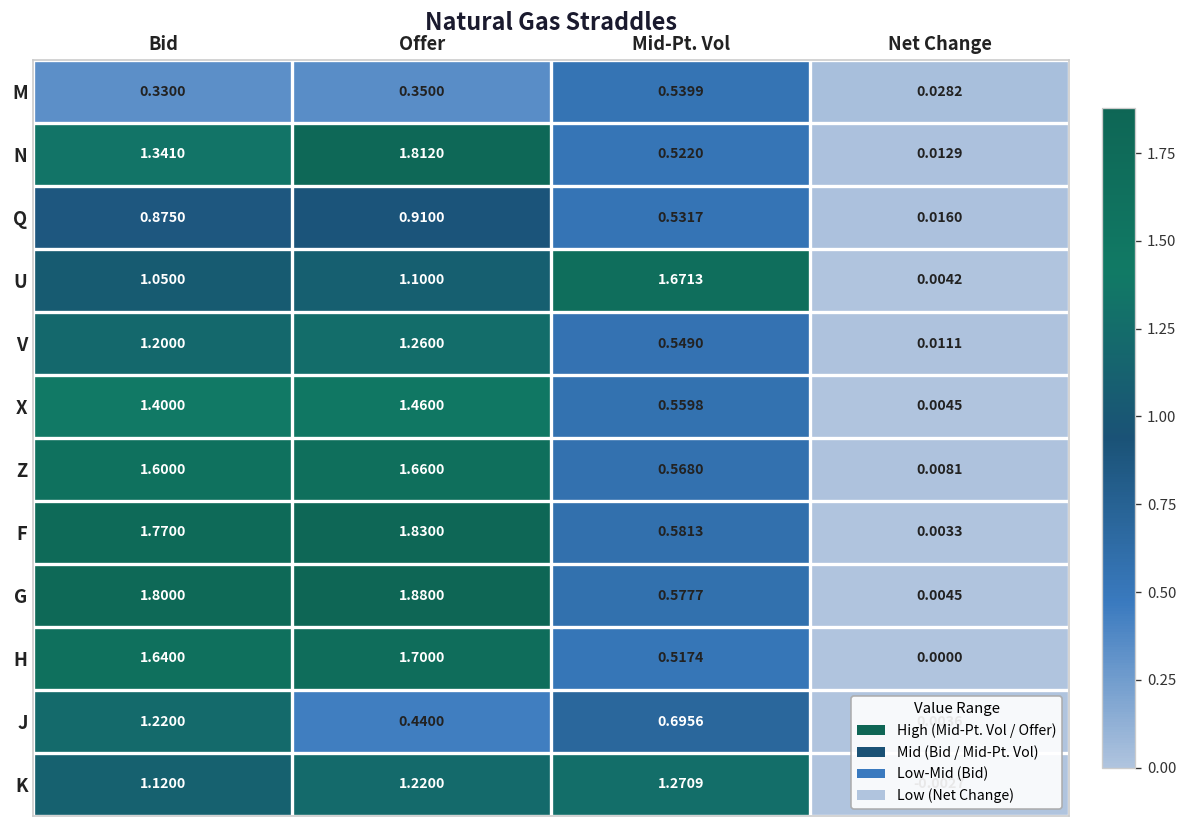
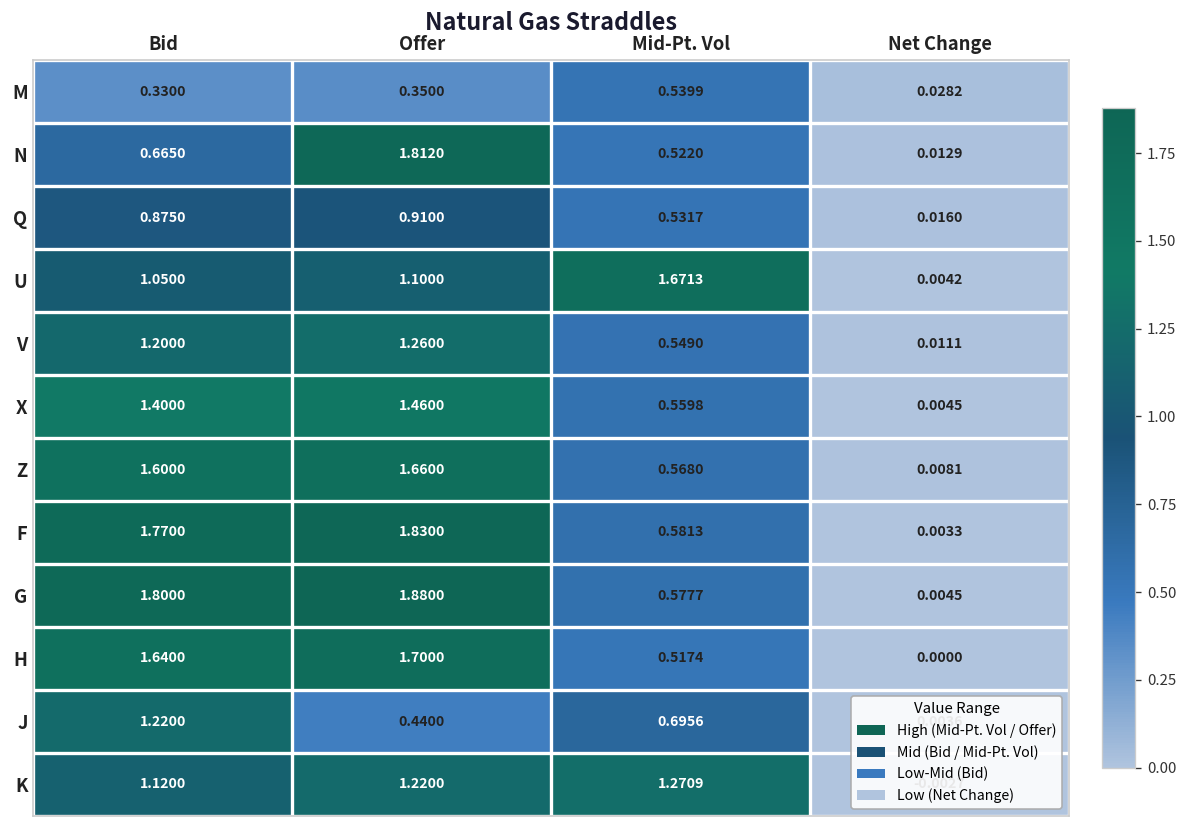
  {
    "M": {
      "Bid": 0.3300,
      "Offer": 0.3500,
      "Mid-Pt. Vol": 0.5399,
      "Net Change": 0.0282
    },
    "N": {
-     "Bid": 1.3410,
+     "Bid": 0.6650,
      "Offer": 1.8120,
      "Mid-Pt. Vol": 0.5220,
      "Net Change": 0.0129
    },
    "Q": {
      "Bid": 0.8750,
      "Offer": 0.9100,
      "Mid-Pt. Vol": 0.5317,
      "Net Change": 0.0160
    },
    "U": {
      "Bid": 1.0500,
      "Offer": 1.1000,
      "Mid-Pt. Vol": 1.6713,
      "Net Change": 0.0042
    },
    "V": {
      "Bid": 1.2000,
      "Offer": 1.2600,
      "Mid-Pt. Vol": 0.5490,
      "Net Change": 0.0111
    },
    "X": {
      "Bid": 1.4000,
      "Offer": 1.4600,
      "Mid-Pt. Vol": 0.5598,
      "Net Change": 0.0045
    },
    "Z": {
      "Bid": 1.6000,
      "Offer": 1.6600,
      "Mid-Pt. Vol": 0.5680,
      "Net Change": 0.0081
    },
    "F": {
      "Bid": 1.7700,
      "Offer": 1.8300,
      "Mid-Pt. Vol": 0.5813,
      "Net Change": 0.0033
    },
    "G": {
      "Bid": 1.8000,
      "Offer": 1.8800,
      "Mid-Pt. Vol": 0.5777,
      "Net Change": 0.0045
    },
    "H": {
      "Bid": 1.6400,
      "Offer": 1.7000,
      "Mid-Pt. Vol": 0.5174,
      "Net Change": 0.0000
    },
    "J": {
      "Bid": 1.2200,
      "Offer": 0.4400,
      "Mid-Pt. Vol": 0.6956
    },
    "K": {
      "Bid": 1.1200,
      "Offer": 1.2200,
      "Mid-Pt. Vol": 1.2709
    }
  }
